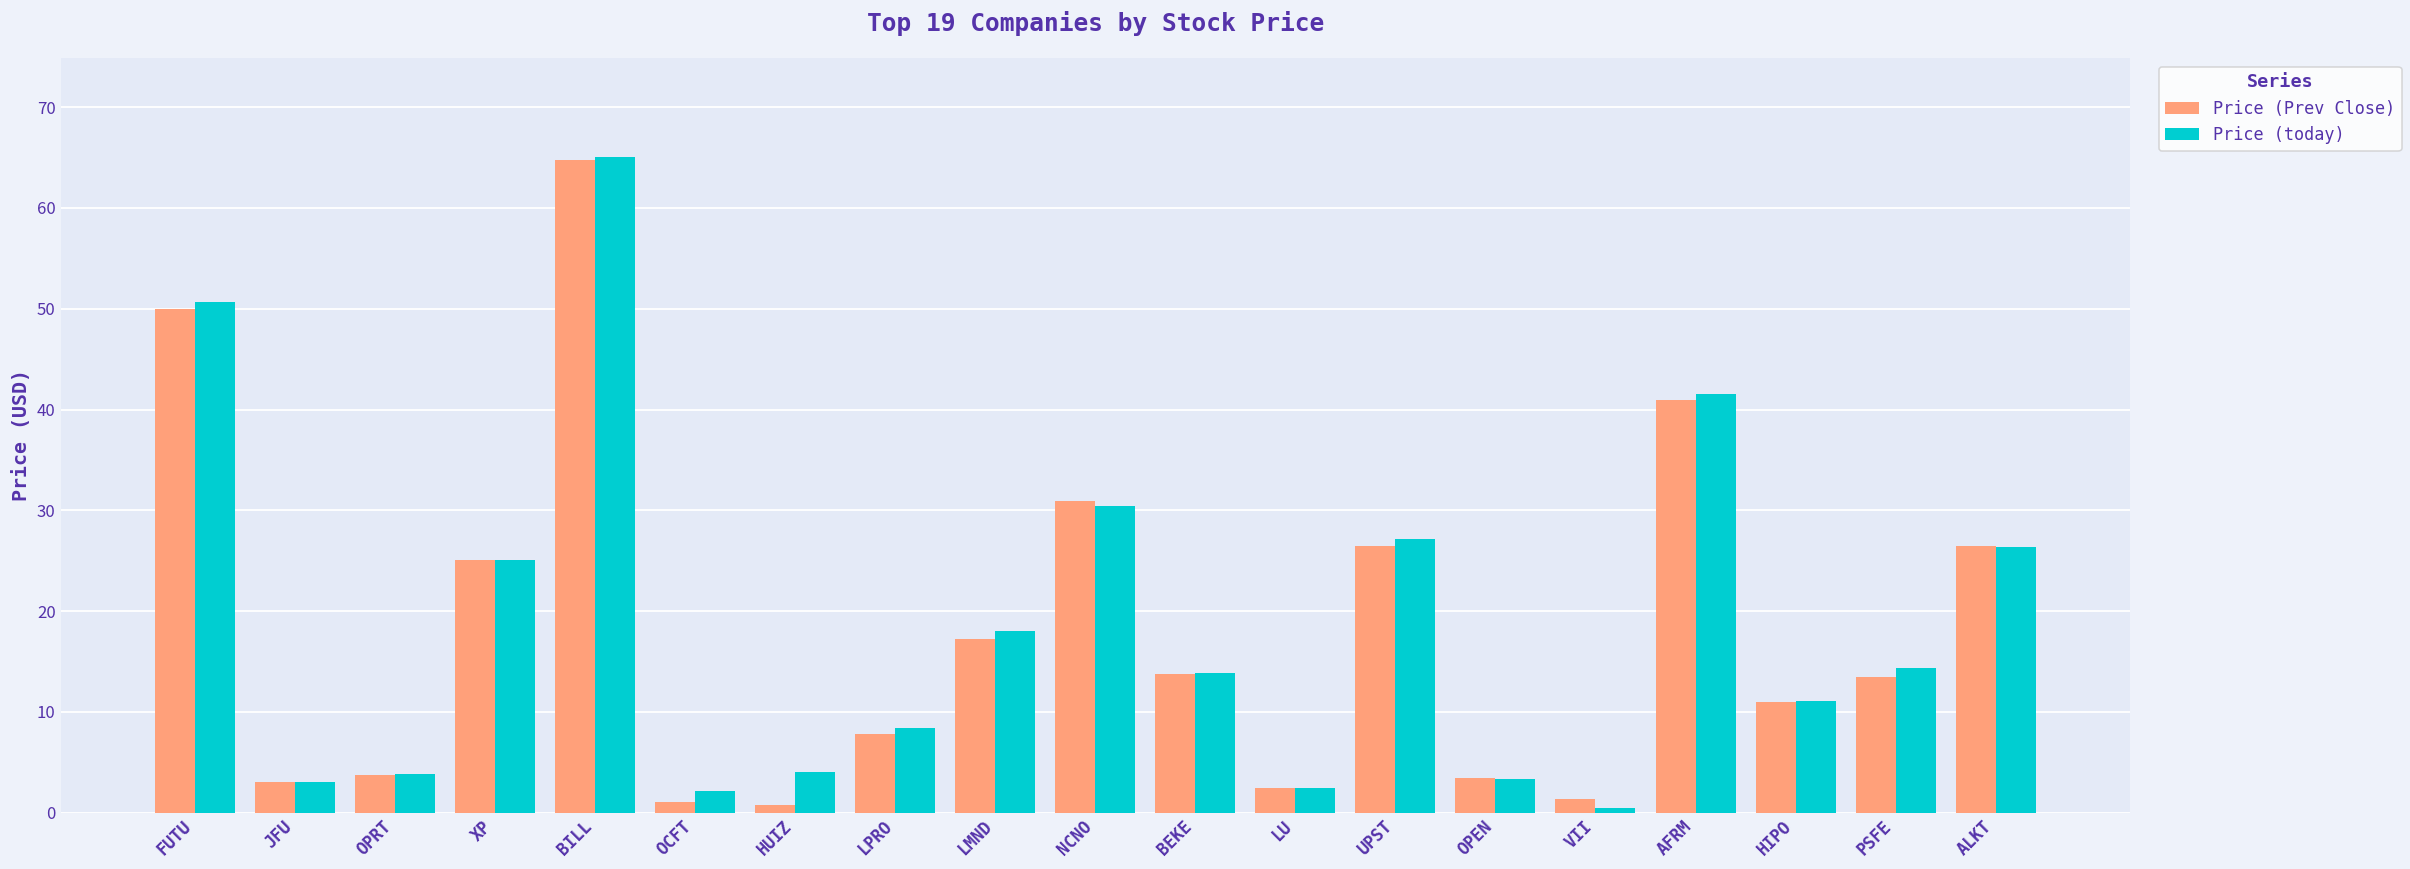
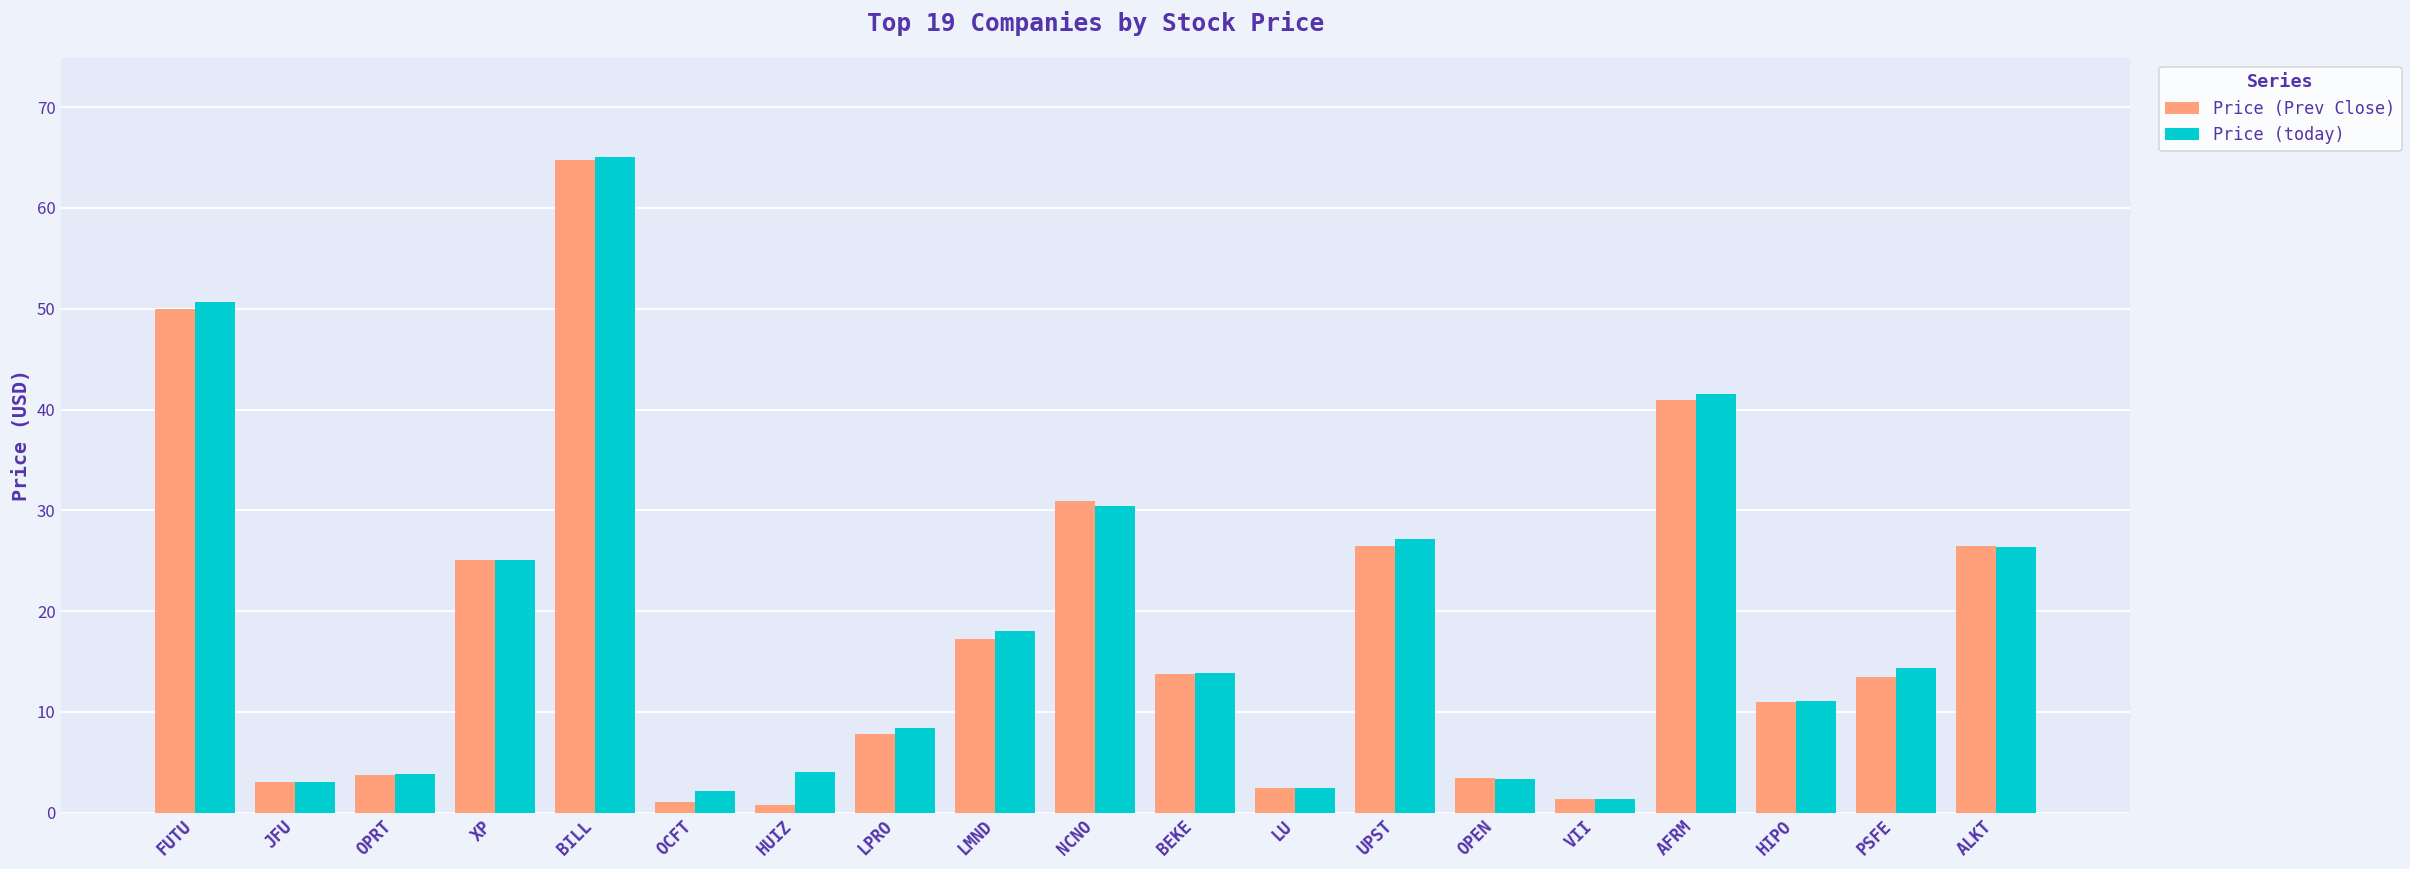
  {
    "Price (Prev Close)": {
      "FUTU": 50,
      "JFU": 3,
      "OPRT": 4,
      "XP": 25,
      "BILL": 65,
      "OCFT": 1,
      "HUIZ": 1,
      "LPRO": 8,
      "LMND": 17,
      "NCNO": 31,
      "BEKE": 14,
      "LU": 2,
      "UPST": 26,
      "OPEN": 3,
      "VII": 1,
      "AFRM": 41,
      "HIPO": 11,
      "PSFE": 13,
      "ALKT": 26
    },
    "Price (today)": {
      "FUTU": 51,
      "JFU": 3,
      "OPRT": 4,
      "XP": 25,
      "BILL": 65,
      "OCFT": 2,
      "HUIZ": 4,
      "LPRO": 8,
      "LMND": 18,
      "NCNO": 30,
      "BEKE": 14,
      "LU": 2,
      "UPST": 27,
      "OPEN": 3,
-     "VII": 0,
+     "VII": 1,
      "AFRM": 42,
      "HIPO": 11,
      "PSFE": 14,
      "ALKT": 26
    }
  }
